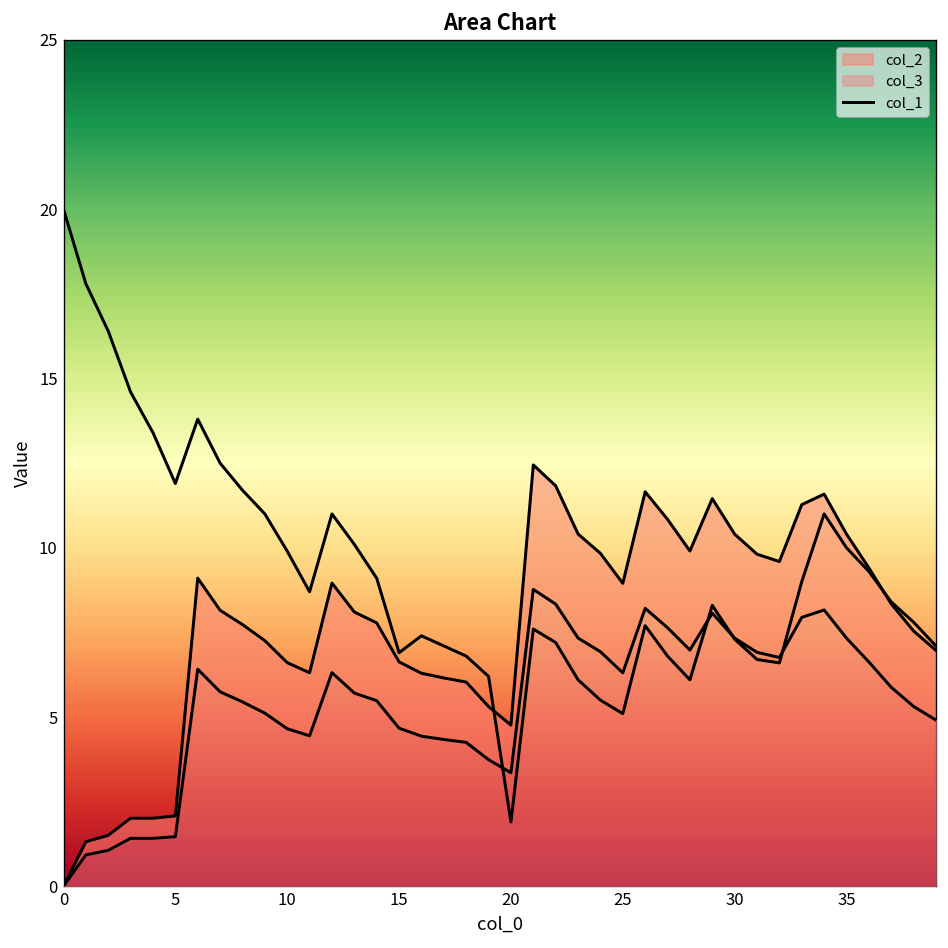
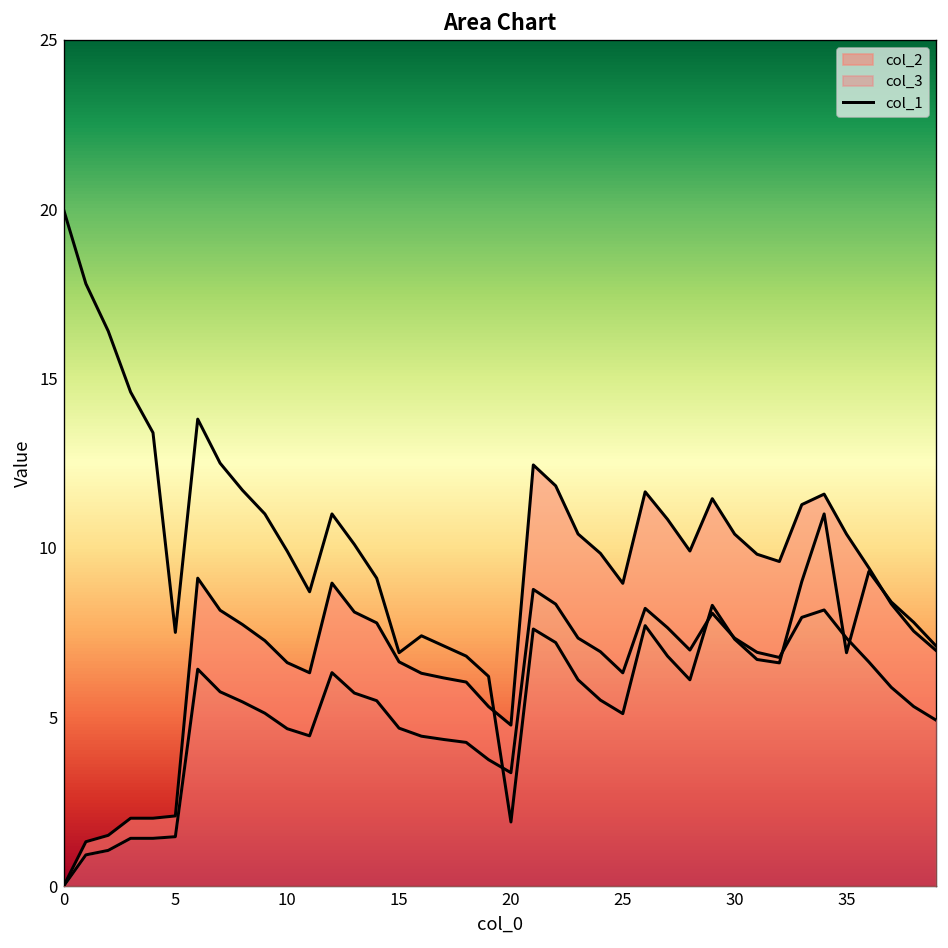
  {
    "col_1": {
      "0": 20.0,
-     "5": 11.9,
+     "5": 7.5,
      "10": 9.9,
      "15": 6.9,
      "20": 1.9,
      "25": 5.1,
-     "35": 10.0
+     "35": 6.9
    }
  }
